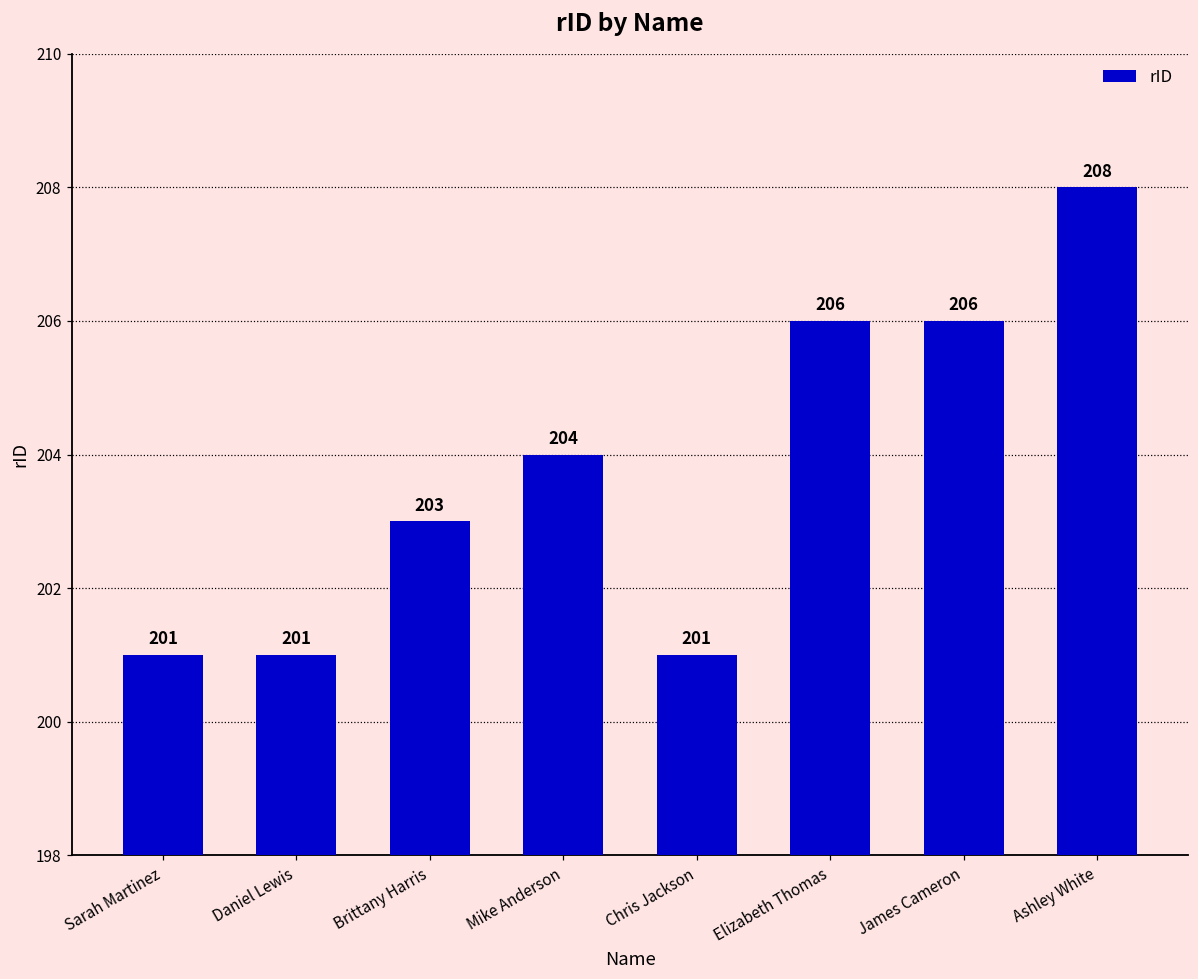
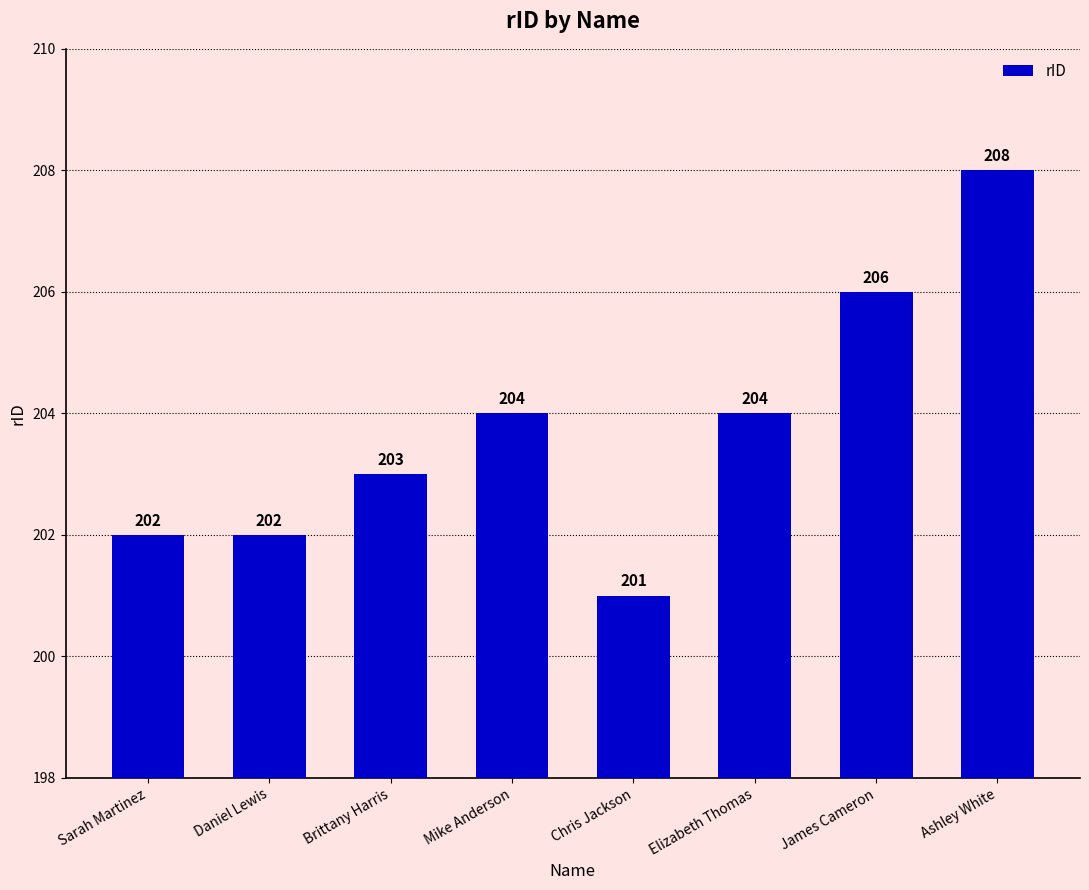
  {
-   "Sarah Martinez": 201,
-   "Daniel Lewis": 201,
+   "Sarah Martinez": 202,
+   "Daniel Lewis": 202,
    "Brittany Harris": 203,
    "Mike Anderson": 204,
    "Chris Jackson": 201,
-   "Elizabeth Thomas": 206,
+   "Elizabeth Thomas": 204,
    "James Cameron": 206,
    "Ashley White": 208
  }
